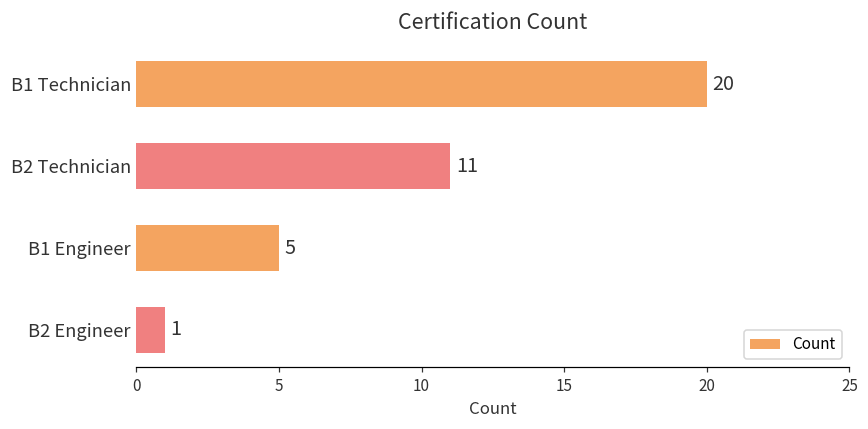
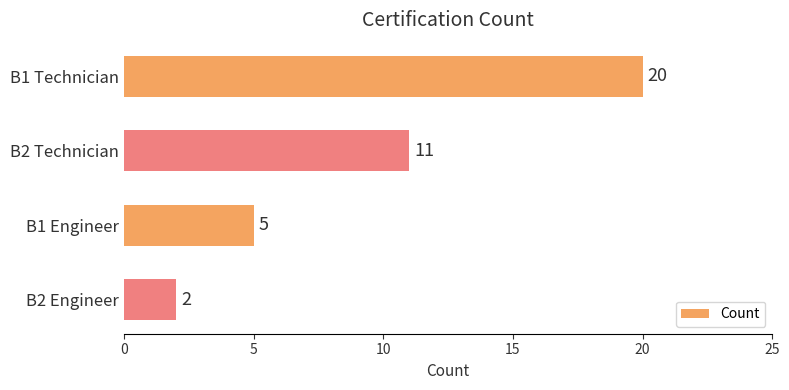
  {
    "B1 Technician": 20,
    "B2 Technician": 11,
    "B1 Engineer": 5,
-   "B2 Engineer": 1
+   "B2 Engineer": 2
  }
